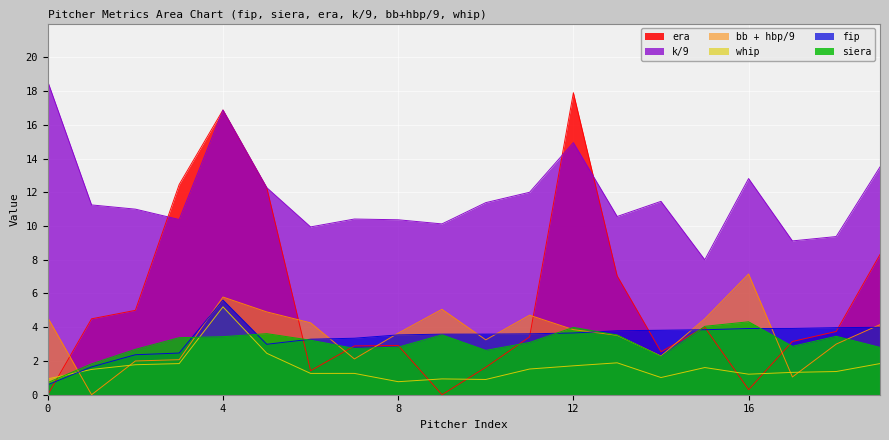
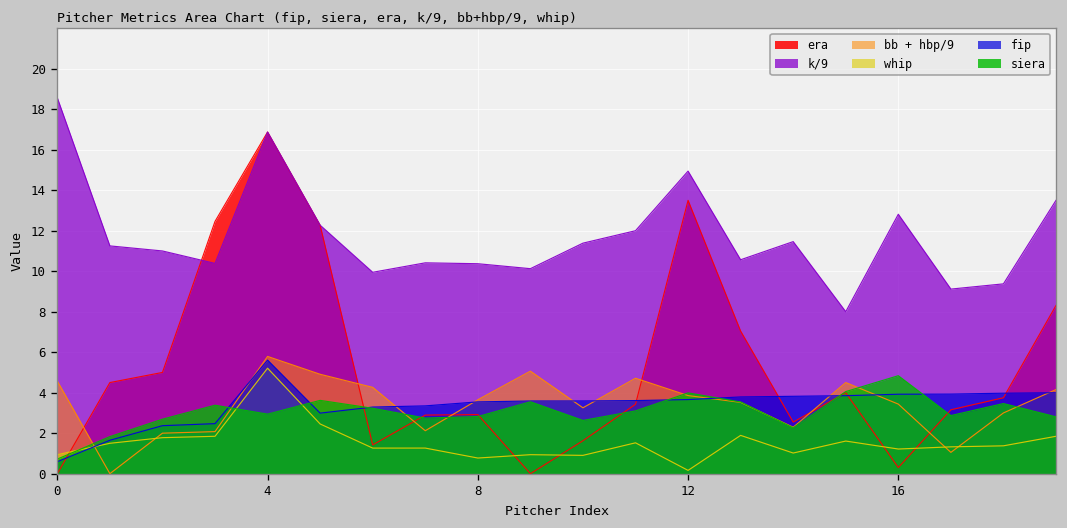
  {
    "era": {
      "0": 0.0,
-     "12": 17.9,
+     "12": 13.5,
      "16": 0.3
    },
    "k/9": {
      "0": 18.6,
      "8": 10.4,
      "12": 14.9,
      "16": 12.8
    },
    "bb + hbp/9": {
      "0": 4.6,
      "4": 5.8,
-     "16": 7.2
+     "16": 3.4
    },
    "whip": {
      "0": 0.9,
      "4": 5.2,
      "8": 0.8,
-     "12": 1.7,
+     "12": 0.2,
      "16": 1.2
    },
    "fip": {
      "4": 5.6,
      "12": 3.7,
      "16": 3.9
    },
    "siera": {
-     "4": 3.4,
-     "16": 4.3
+     "4": 2.9,
+     "16": 4.8
    }
  }
